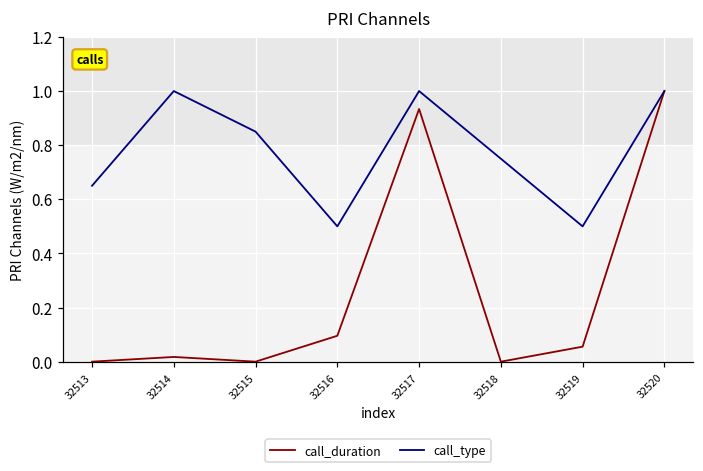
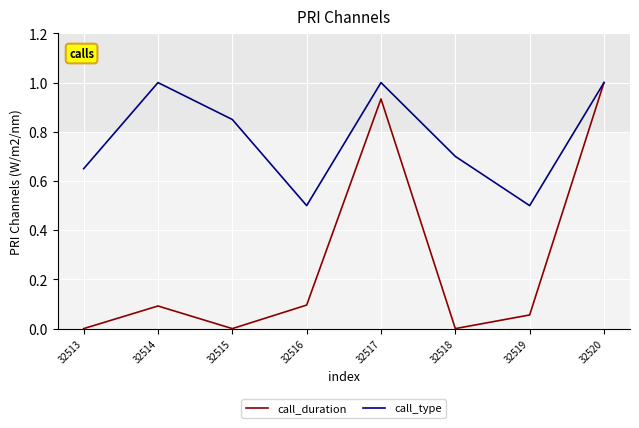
  {
    "call_duration": {
      "32513": 0.00,
-     "32514": 0.02,
+     "32514": 0.09,
      "32515": 0.00,
      "32516": 0.10,
      "32517": 0.93,
      "32518": 0.00,
      "32519": 0.06
    },
    "call_type": {
      "32513": 0.65,
      "32514": 1.00,
      "32515": 0.85,
      "32516": 0.50,
      "32517": 1.00,
-     "32518": 0.75,
+     "32518": 0.70,
      "32519": 0.50
    }
  }
